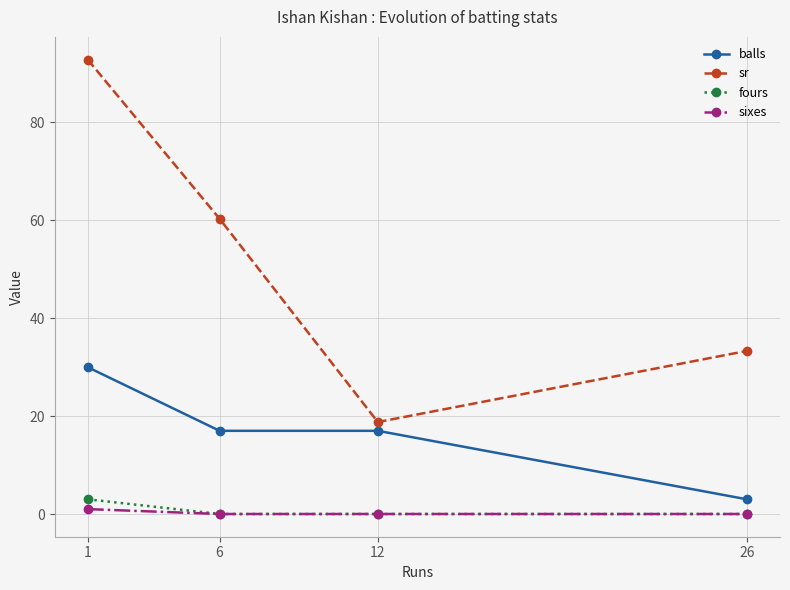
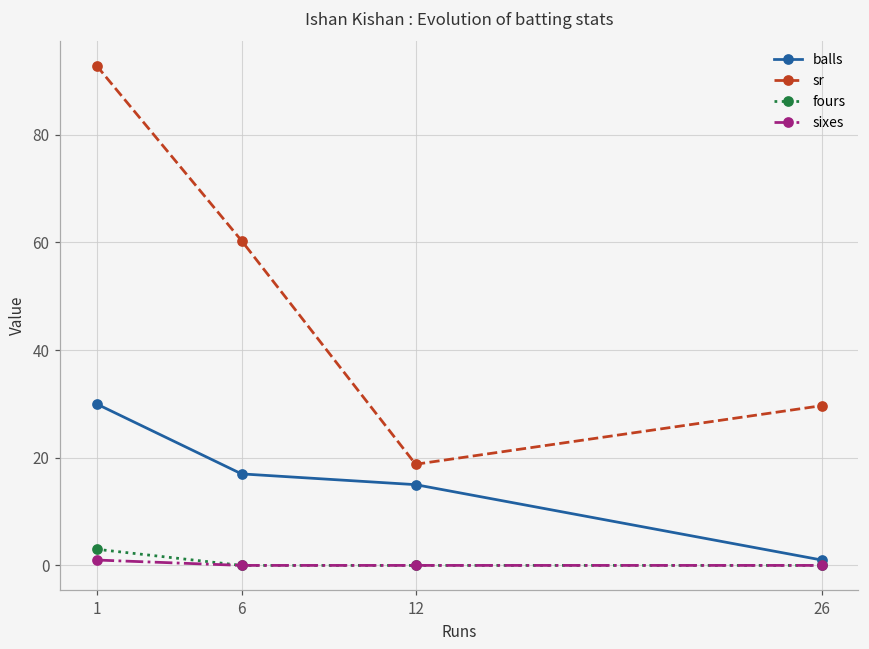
  {
    "balls": {
      "1": 30,
      "6": 17,
-     "12": 17,
-     "26": 3
+     "12": 15,
+     "26": 1
    },
    "sr": {
      "1": 93,
      "6": 60,
      "12": 19,
-     "26": 33
+     "26": 30
    },
    "fours": {
      "1": 3
    },
    "sixes": {
      "1": 1
    }
  }
